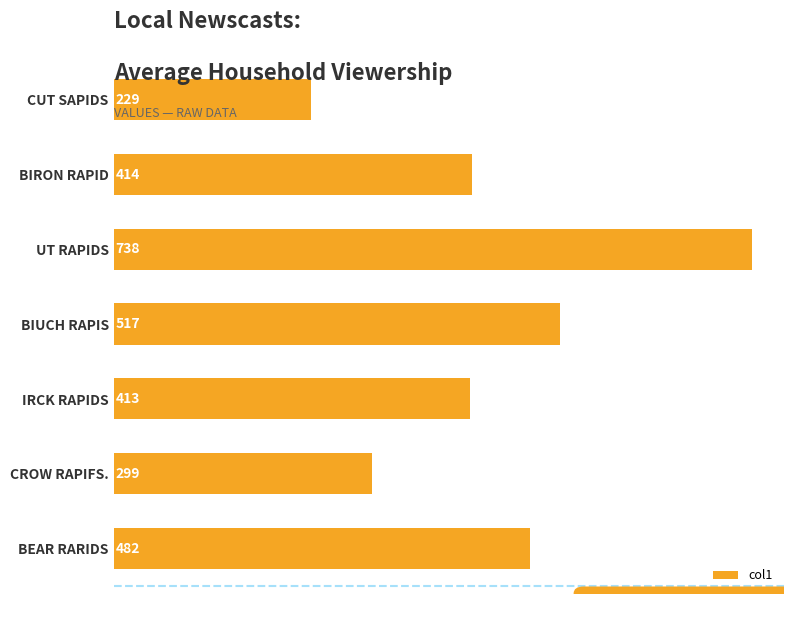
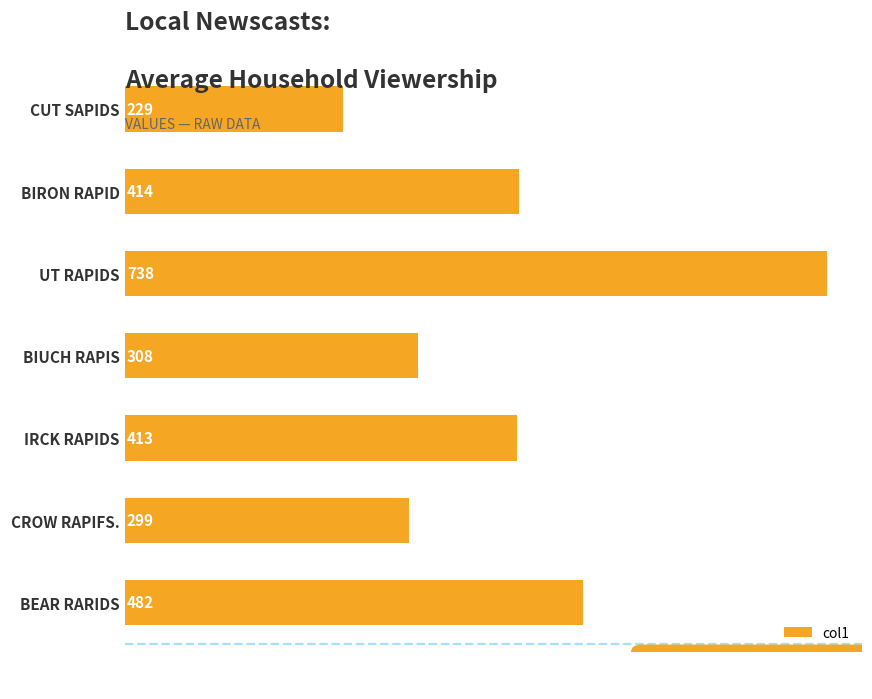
  {
    "CUT SAPIDS": 229,
    "BIRON RAPID": 414,
    "UT RAPIDS": 738,
-   "BIUCH RAPIS": 517,
+   "BIUCH RAPIS": 308,
    "IRCK RAPIDS": 413,
    "CROW RAPIFS.": 299,
    "BEAR RARIDS": 482
  }
